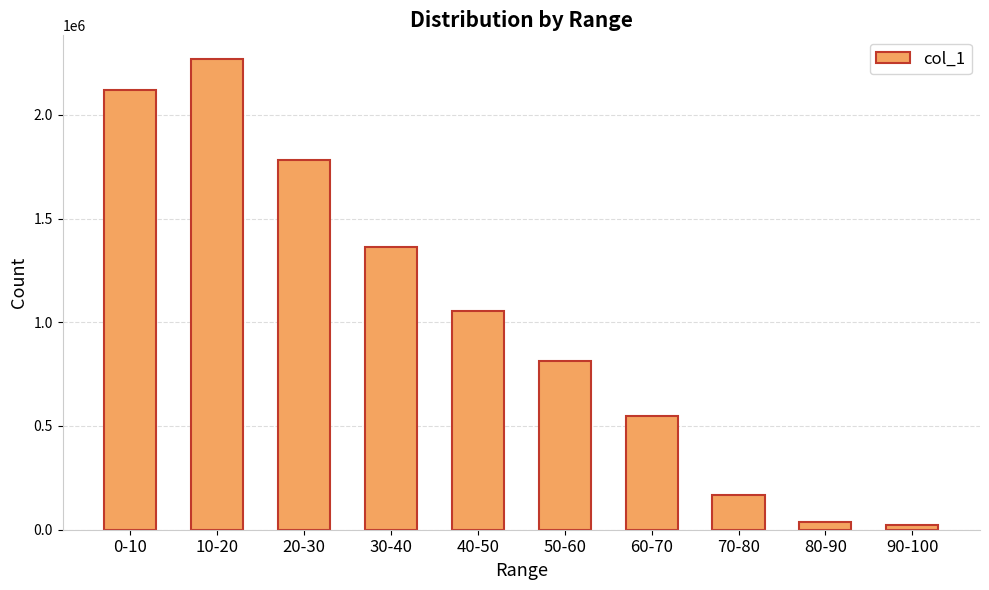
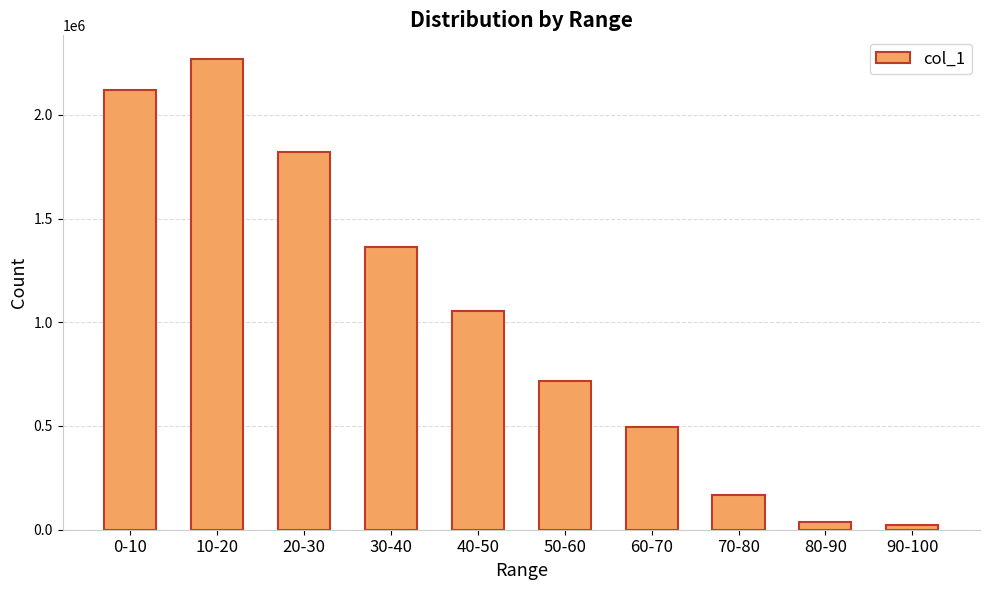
  {
    "0-10": 2120000,
    "10-20": 2270000,
-   "20-30": 1780000,
+   "20-30": 1820000,
    "30-40": 1360000,
    "40-50": 1060000,
-   "50-60": 810000,
-   "60-70": 550000,
+   "50-60": 720000,
+   "60-70": 500000,
    "70-80": 170000,
    "80-90": 40000,
    "90-100": 20000
  }
